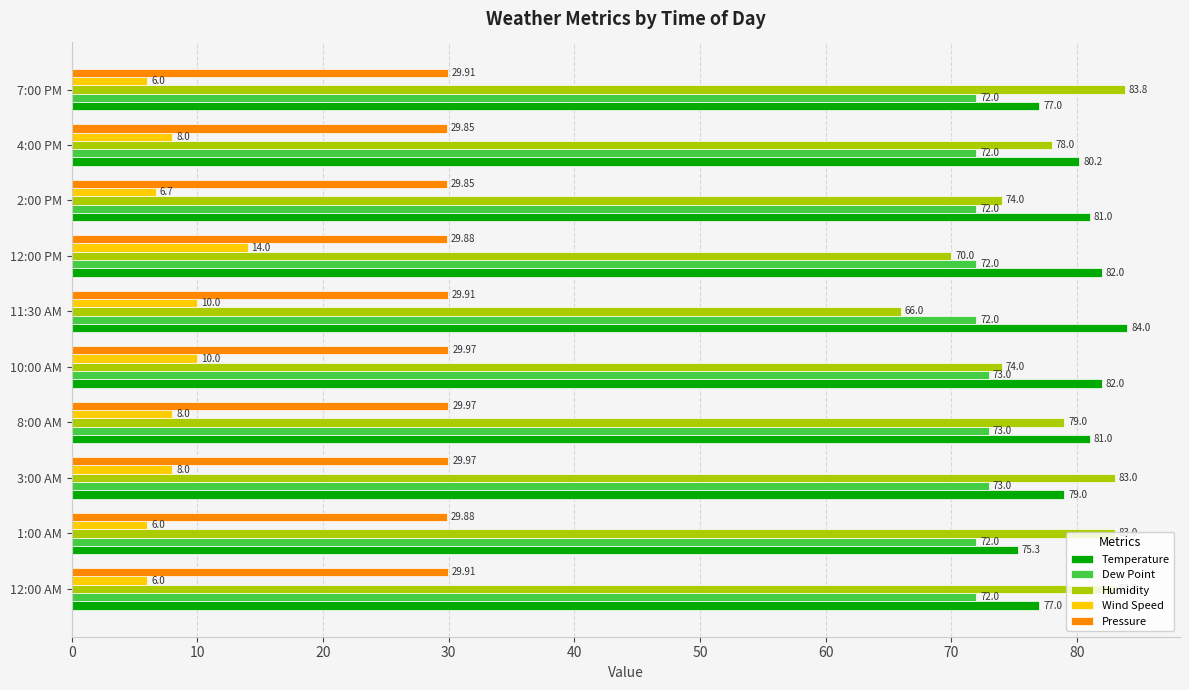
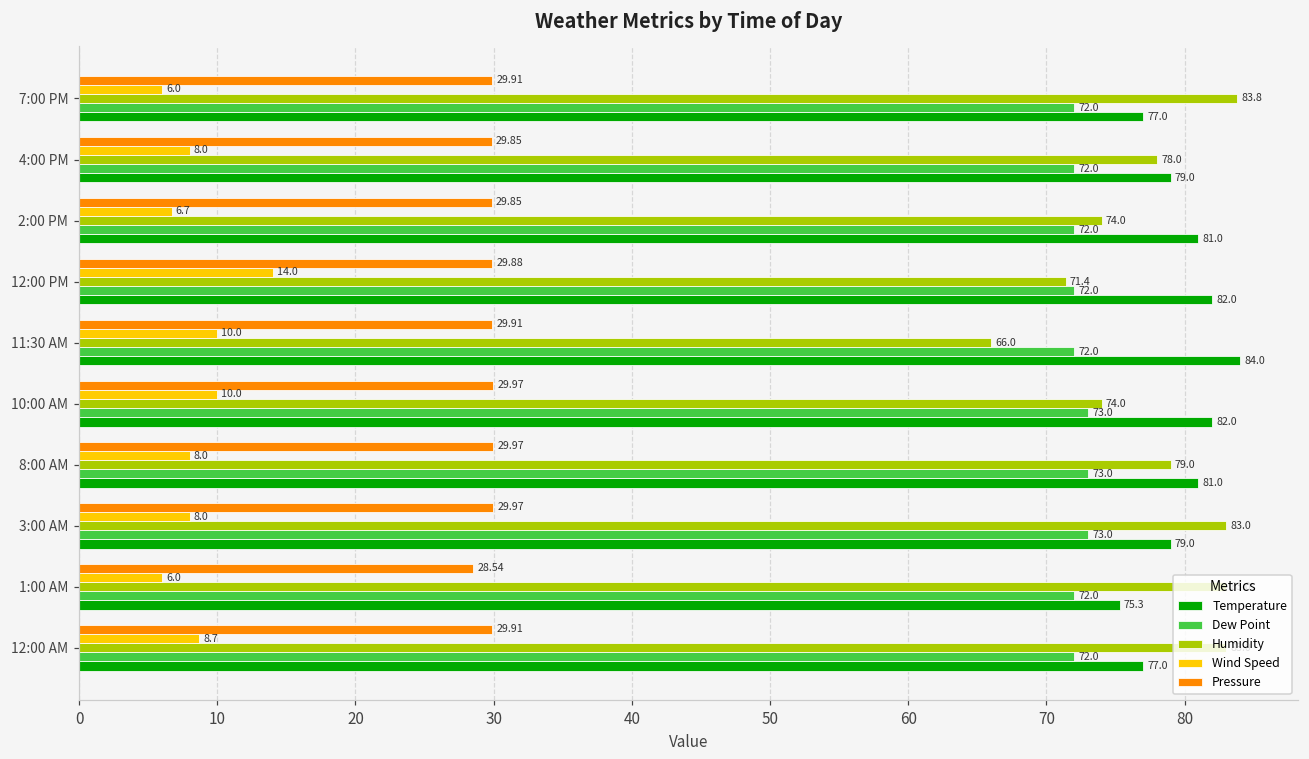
  {
    "Temperature": {
      "7:00 PM": 77.0,
-     "4:00 PM": 80.2,
+     "4:00 PM": 79.0,
      "2:00 PM": 81.0,
      "12:00 PM": 82.0,
      "11:30 AM": 84.0,
      "10:00 AM": 82.0,
      "8:00 AM": 81.0,
      "3:00 AM": 79.0,
      "1:00 AM": 75.3,
      "12:00 AM": 77.0
    },
    "Dew Point": {
      "7:00 PM": 72.0,
      "4:00 PM": 72.0,
      "2:00 PM": 72.0,
      "12:00 PM": 72.0,
      "11:30 AM": 72.0,
      "10:00 AM": 73.0,
      "8:00 AM": 73.0,
      "3:00 AM": 73.0,
      "1:00 AM": 72.0,
      "12:00 AM": 72.0
    },
    "Humidity": {
      "7:00 PM": 83.8,
      "4:00 PM": 78.0,
      "2:00 PM": 74.0,
-     "12:00 PM": 70.0,
+     "12:00 PM": 71.4,
      "11:30 AM": 66.0,
      "10:00 AM": 74.0,
      "8:00 AM": 79.0,
      "3:00 AM": 83.0
    },
    "Wind Speed": {
      "7:00 PM": 6.0,
      "4:00 PM": 8.0,
      "2:00 PM": 6.7,
      "12:00 PM": 14.0,
      "11:30 AM": 10.0,
      "10:00 AM": 10.0,
      "8:00 AM": 8.0,
      "3:00 AM": 8.0,
      "1:00 AM": 6.0,
-     "12:00 AM": 6.0
+     "12:00 AM": 8.7
    },
    "Pressure": {
      "7:00 PM": 29.91,
      "4:00 PM": 29.85,
      "2:00 PM": 29.85,
      "12:00 PM": 29.88,
      "11:30 AM": 29.91,
      "10:00 AM": 29.97,
      "8:00 AM": 29.97,
      "3:00 AM": 29.97,
-     "1:00 AM": 29.88,
+     "1:00 AM": 28.54,
      "12:00 AM": 29.91
    }
  }
